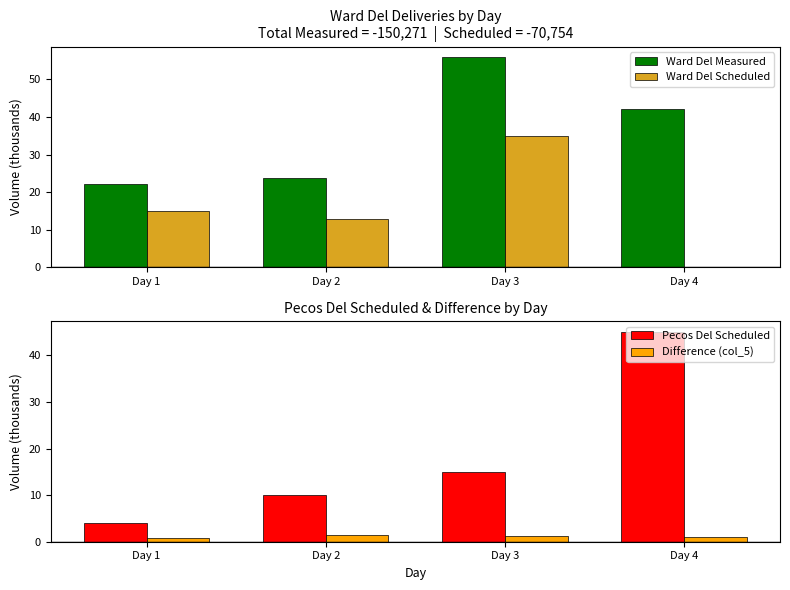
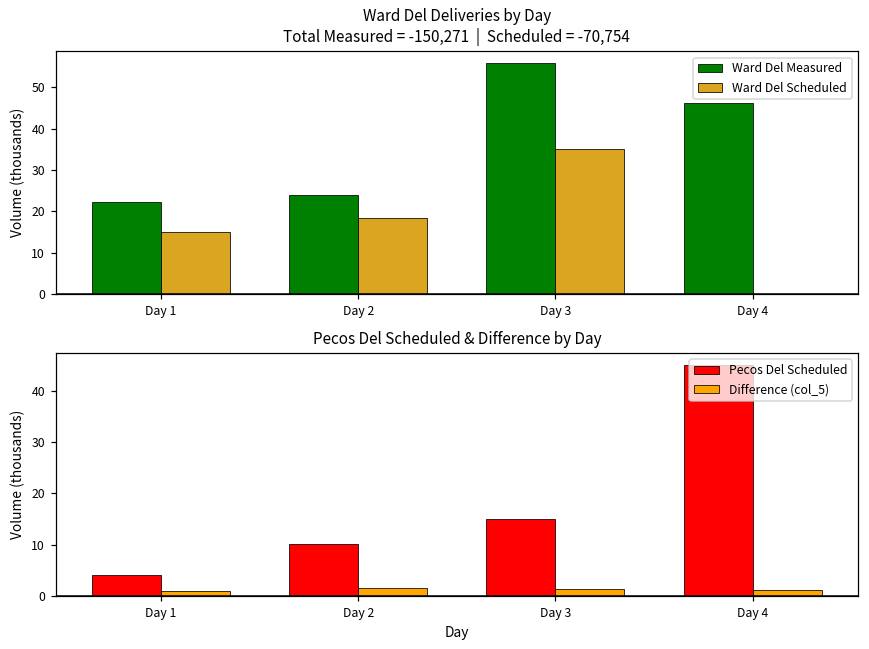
  {
    "Ward Del Deliveries by Day Total Measured = -150,271 | Scheduled = -70,754": {
      "Ward Del Measured": {
        "Day 1": 22,
        "Day 2": 24,
        "Day 3": 56,
-       "Day 4": 42
+       "Day 4": 46
      },
      "Ward Del Scheduled": {
        "Day 1": 15,
-       "Day 2": 13,
+       "Day 2": 18,
        "Day 3": 35,
        "Day 4": 0
      }
    },
    "Pecos Del Scheduled & Difference by Day": {
      "Pecos Del Scheduled": {
        "Day 1": 4,
        "Day 2": 10,
        "Day 3": 15
      },
      "Difference (col_5)": {
        "Day 1": 1,
        "Day 2": 2,
        "Day 3": 1,
        "Day 4": 1
      }
    }
  }
